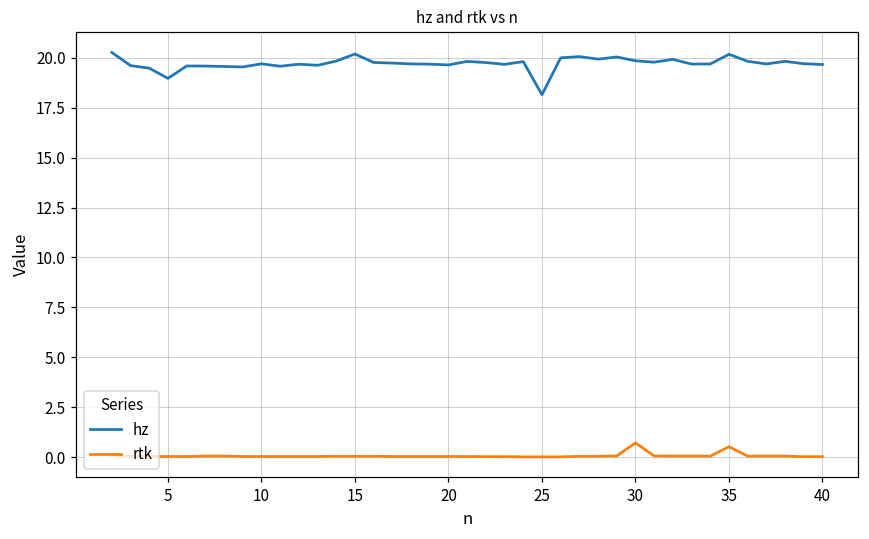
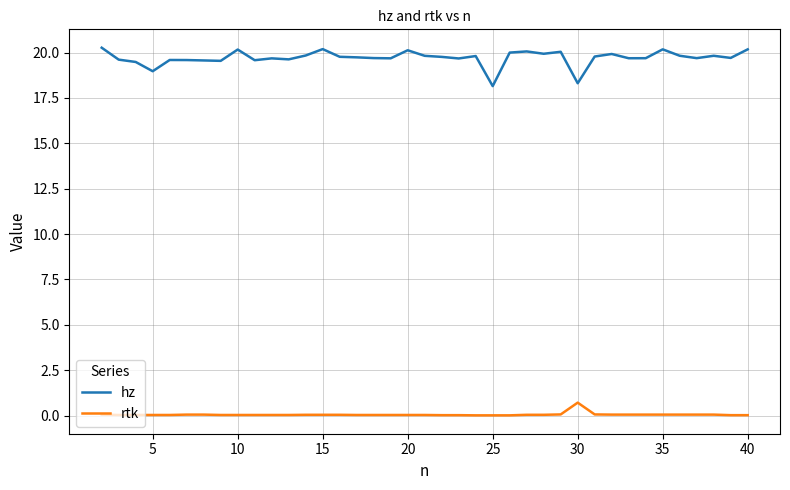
  {
    "hz": {
      "5": 19.0,
-     "10": 19.7,
+     "10": 20.2,
      "15": 20.2,
-     "20": 19.6,
+     "20": 20.1,
      "25": 18.2,
-     "30": 19.9,
+     "30": 18.3,
      "35": 20.2,
-     "40": 19.7
+     "40": 20.2
    },
    "rtk": {
      "5": 0.0,
      "10": 0.0,
      "15": 0.0,
      "20": 0.0,
      "25": 0.0,
      "30": 0.7,
-     "35": 0.5,
+     "35": 0.1,
      "40": 0.0
    }
  }
